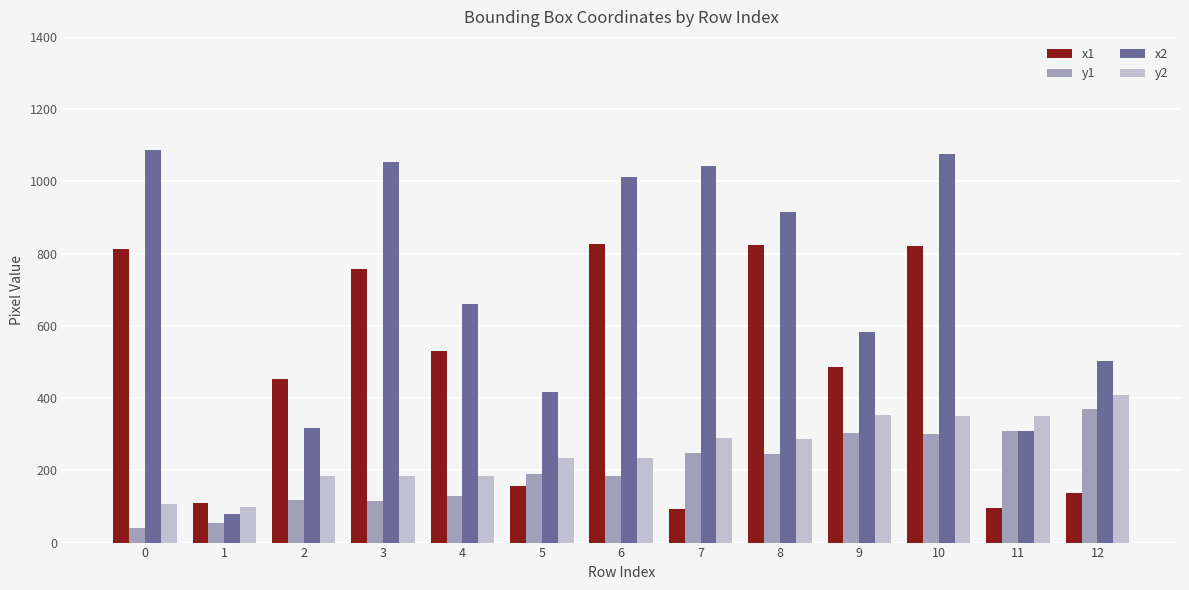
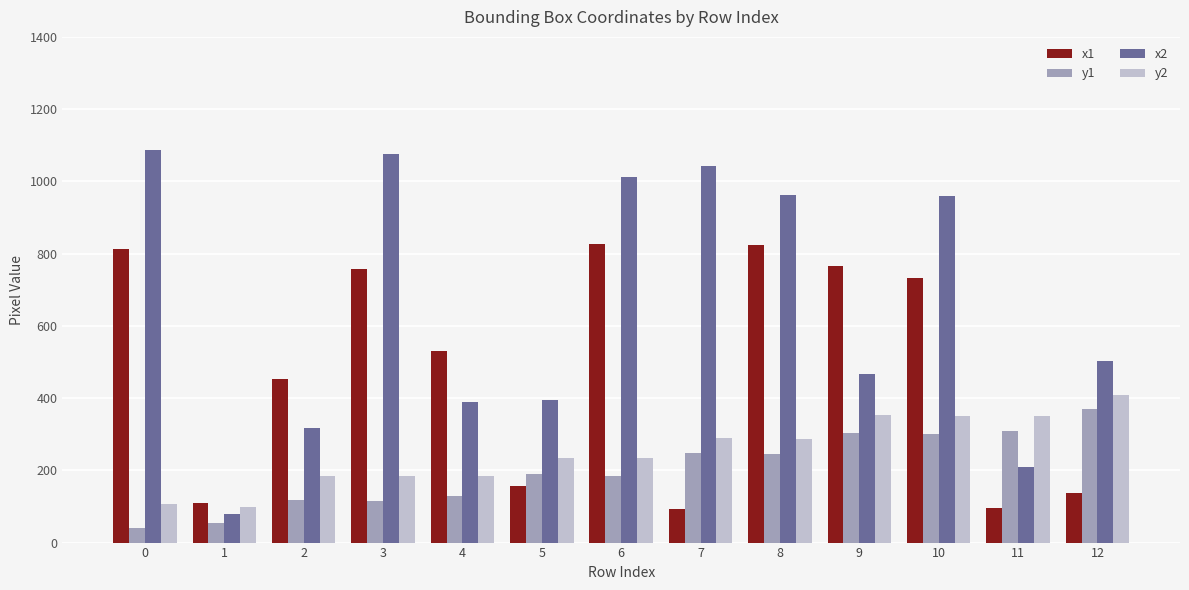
  {
    "x1": {
      "0": 810,
      "1": 110,
      "2": 450,
      "3": 760,
      "4": 530,
      "5": 160,
      "6": 830,
      "7": 90,
      "8": 820,
-     "9": 490,
-     "10": 820,
+     "9": 770,
+     "10": 730,
      "11": 100,
      "12": 140
    },
    "x2": {
      "0": 1090,
      "1": 80,
      "2": 320,
-     "3": 1050,
-     "4": 660,
-     "5": 420,
+     "3": 1080,
+     "4": 390,
+     "5": 400,
      "6": 1010,
      "7": 1040,
-     "8": 920,
-     "9": 580,
-     "10": 1080,
-     "11": 310,
+     "8": 960,
+     "9": 470,
+     "10": 960,
+     "11": 210,
      "12": 500
    }
  }
